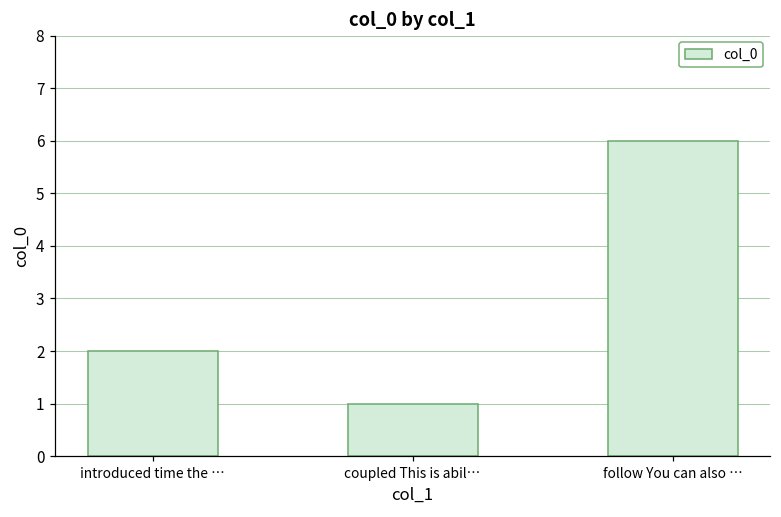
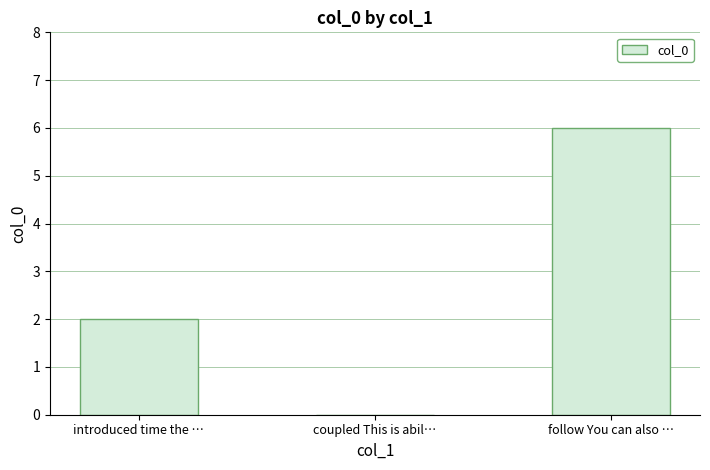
  {
    "introduced time the …": 2,
-   "coupled This is abil…": 1,
+   "coupled This is abil…": 0,
    "follow You can also …": 6
  }
